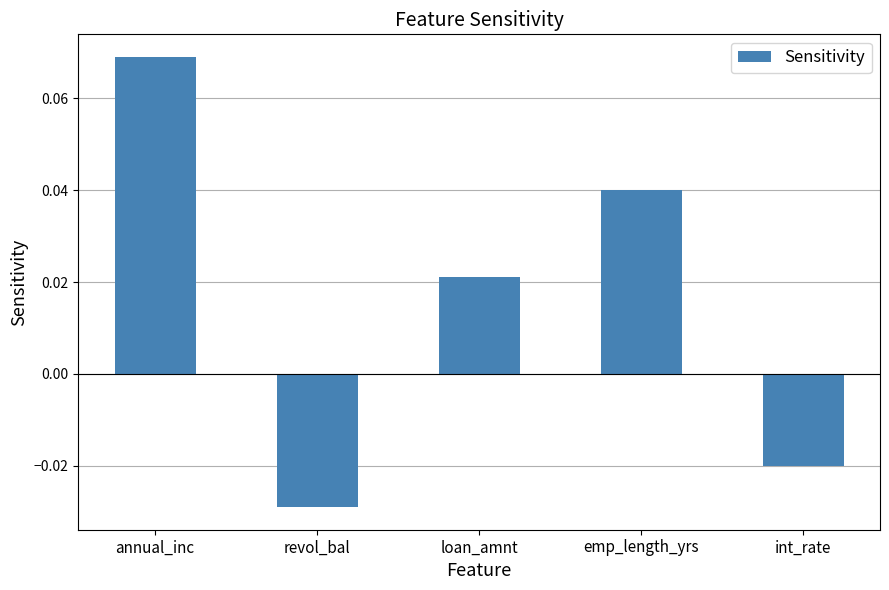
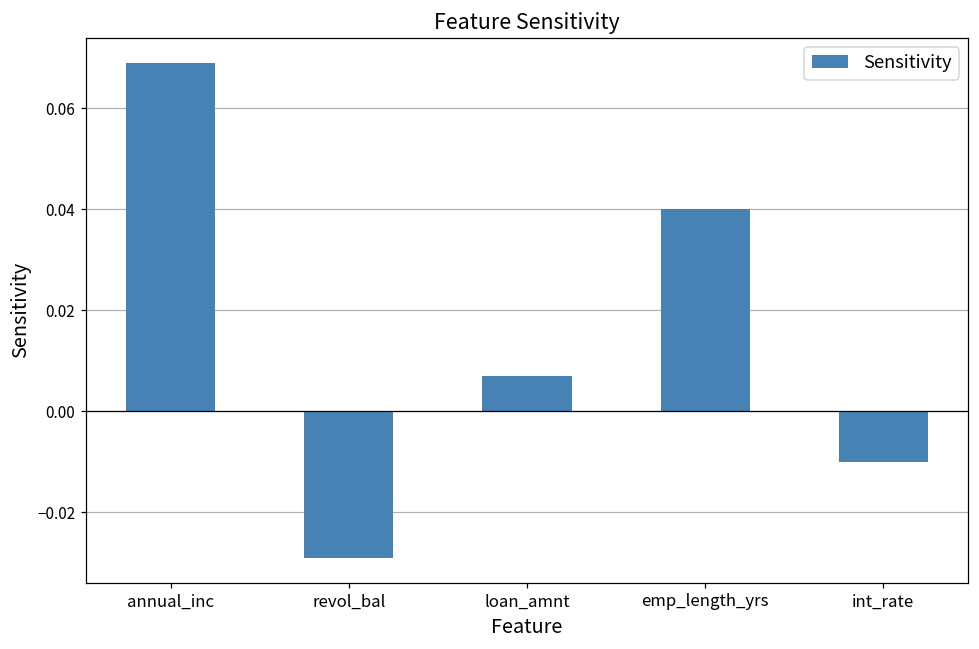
  {
    "annual_inc": 0.069,
    "revol_bal": -0.029,
-   "loan_amnt": 0.021,
+   "loan_amnt": 0.007,
    "emp_length_yrs": 0.040,
-   "int_rate": -0.02
+   "int_rate": -0.01
  }
